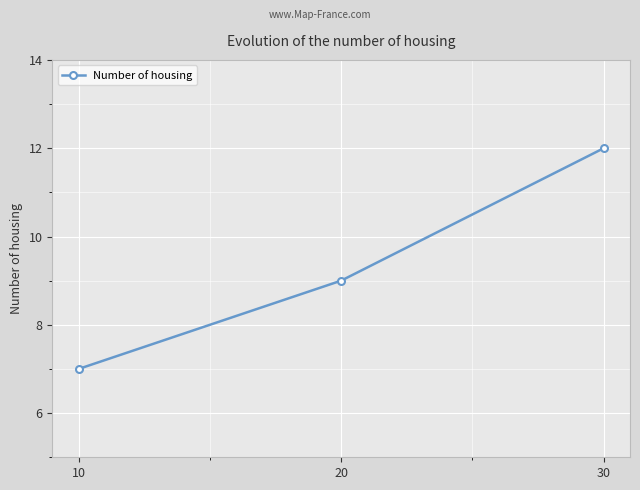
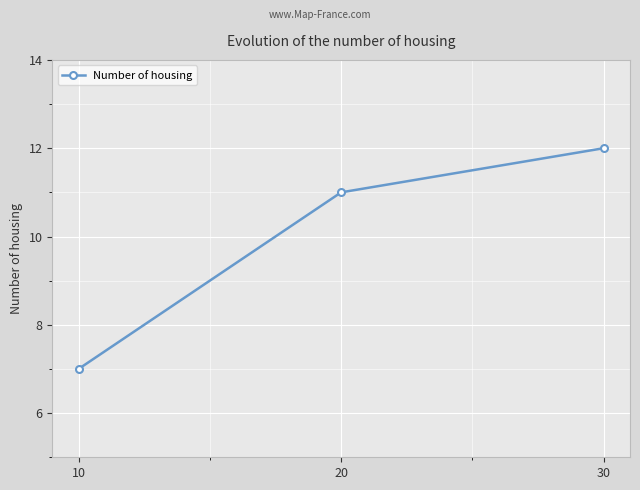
  {
    "10": 7,
-   "20": 9,
+   "20": 11,
    "30": 12
  }
